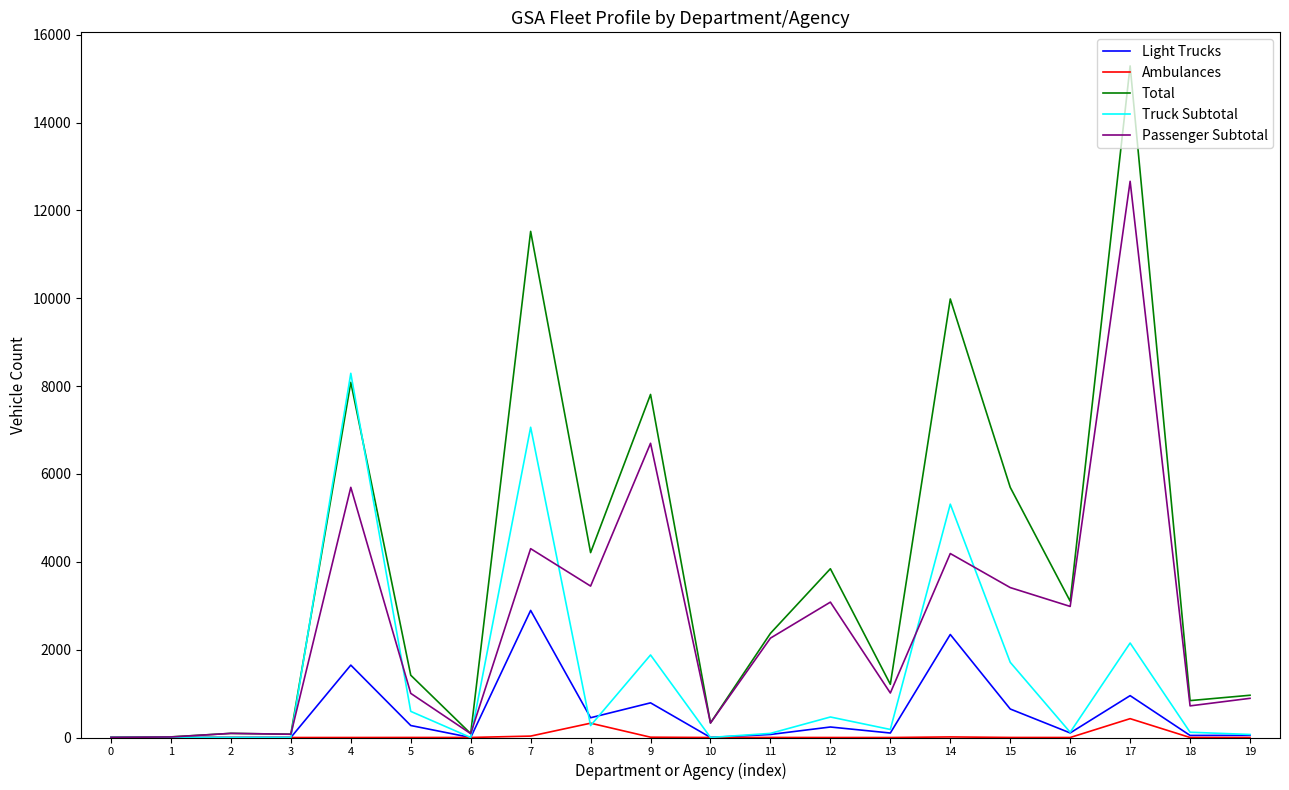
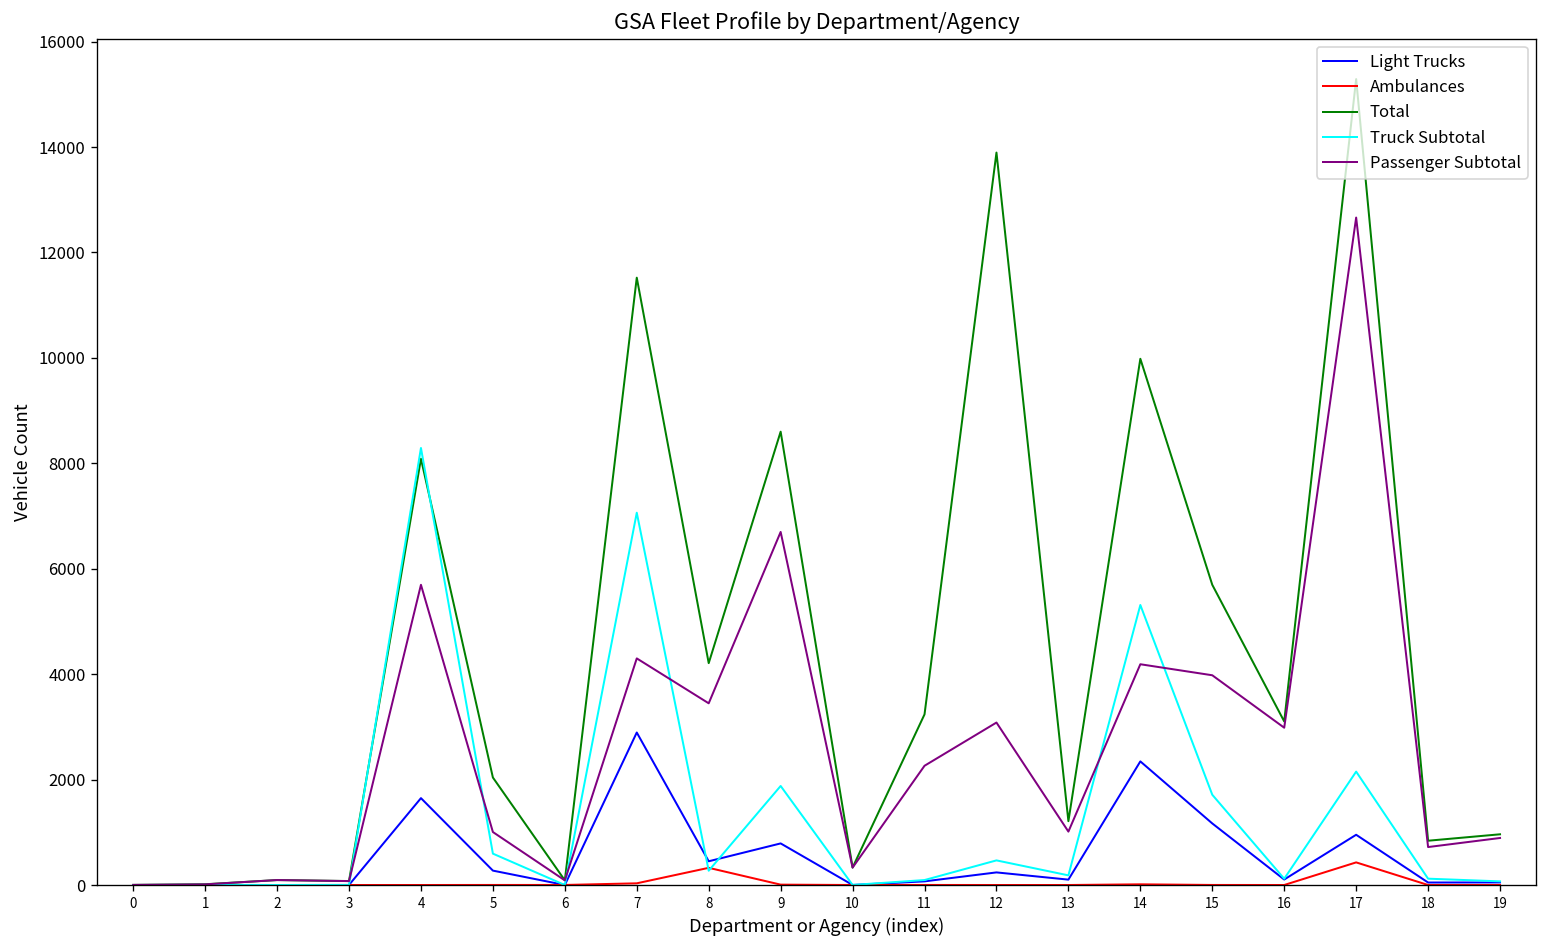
  {
    "Light Trucks": {
      "4": 1600,
      "5": 300,
      "7": 2900,
      "8": 500,
      "9": 800,
      "12": 200,
      "13": 100,
      "14": 2300,
-     "15": 600,
+     "15": 1200,
      "17": 1000
    },
    "Ambulances": {
      "4": 0,
      "5": 0,
      "7": 0,
      "9": 0,
      "11": 0,
      "12": 0,
      "13": 0,
      "14": 0,
      "15": 0,
      "16": 0,
      "17": 400
    },
    "Total": {
      "4": 8100,
-     "5": 1400,
+     "5": 2000,
      "7": 11500,
      "8": 4200,
-     "9": 7800,
-     "11": 2400,
-     "12": 3800,
+     "9": 8600,
+     "11": 3200,
+     "12": 13900,
      "13": 1200,
      "14": 10000,
      "15": 5700,
      "16": 3100,
      "18": 800,
      "19": 1000
    },
    "Truck Subtotal": {
      "4": 8300,
      "5": 600,
      "7": 7100,
      "9": 1900,
      "12": 500,
      "13": 200,
      "14": 5300,
      "15": 1700,
      "17": 2200,
      "18": 100
    },
    "Passenger Subtotal": {
      "4": 5700,
      "5": 1000,
      "7": 4300,
      "8": 3400,
      "9": 6700,
      "11": 2300,
      "12": 3100,
      "13": 1000,
      "14": 4200,
-     "15": 3400,
+     "15": 4000,
      "16": 3000,
      "17": 12700,
      "18": 700,
      "19": 900
    }
  }
